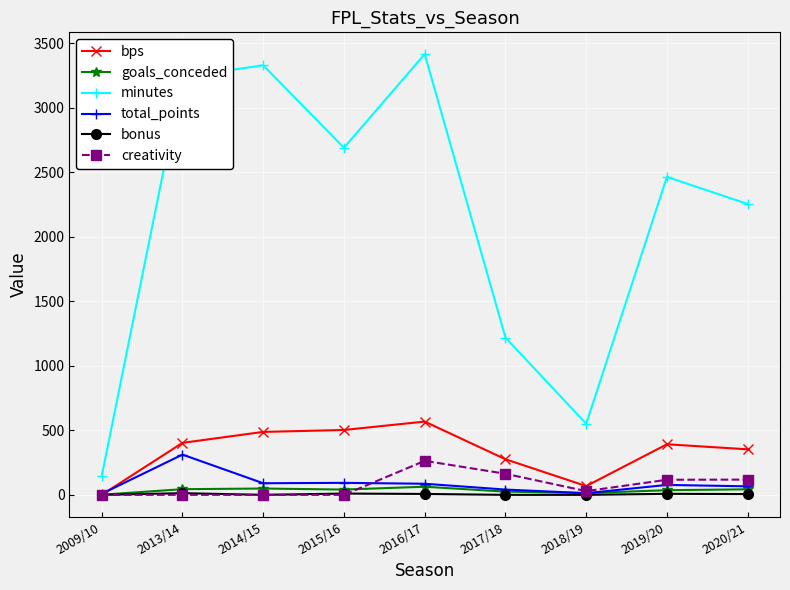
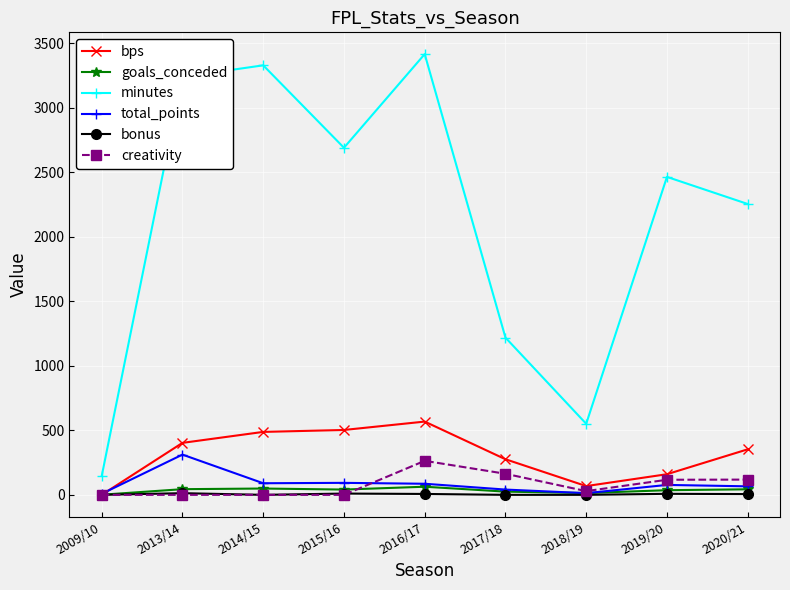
  {
    "bps": {
      "2013/14": 400,
      "2014/15": 490,
      "2015/16": 500,
      "2016/17": 570,
      "2017/18": 280,
      "2018/19": 70,
-     "2019/20": 390,
+     "2019/20": 160,
      "2020/21": 350
    },
    "goals_conceded": {
      "2013/14": 40,
      "2014/15": 50,
      "2015/16": 40,
      "2016/17": 60,
      "2019/20": 40,
      "2020/21": 40
    },
    "minutes": {
      "2009/10": 150,
      "2014/15": 3330,
      "2015/16": 2690,
      "2016/17": 3420,
      "2017/18": 1220,
      "2018/19": 550,
      "2019/20": 2470,
      "2020/21": 2260
    },
    "total_points": {
      "2013/14": 310,
      "2014/15": 90,
      "2015/16": 90,
      "2016/17": 90,
      "2019/20": 80,
      "2020/21": 70
    },
    "bonus": {
      "2016/17": 10,
      "2017/18": 0,
      "2019/20": 10,
      "2020/21": 10
    },
    "creativity": {
      "2016/17": 260,
      "2017/18": 160,
      "2019/20": 120,
      "2020/21": 120
    }
  }
